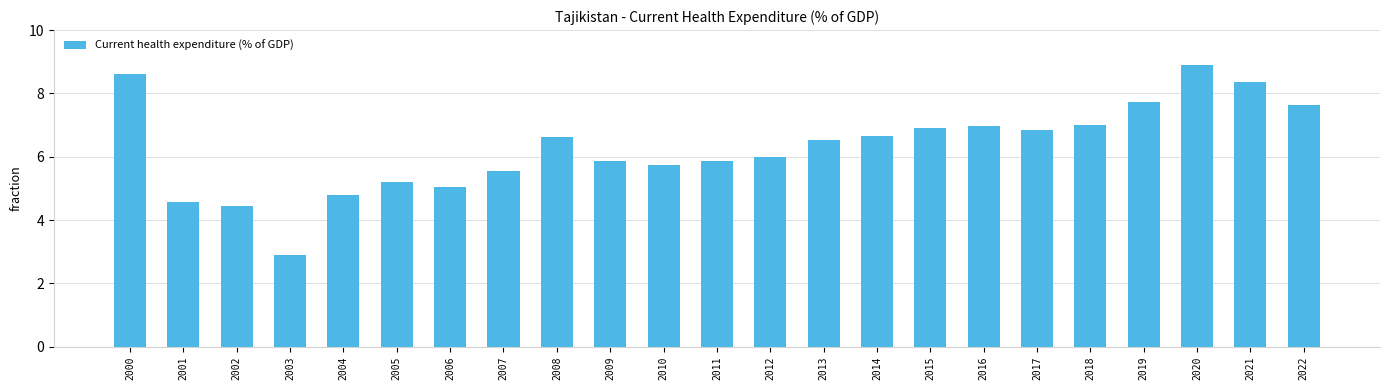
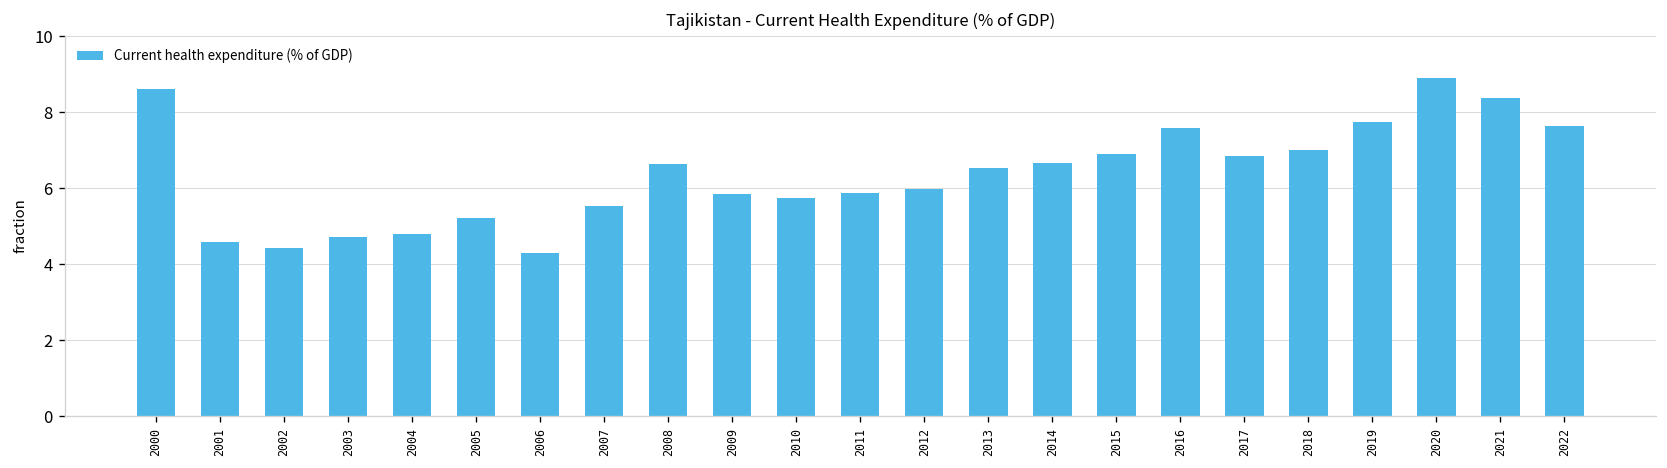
  {
    "2000": 8.6,
    "2001": 4.6,
    "2002": 4.4,
-   "2003": 2.9,
+   "2003": 4.7,
    "2004": 4.8,
    "2005": 5.2,
-   "2006": 5.0,
+   "2006": 4.3,
    "2007": 5.5,
    "2008": 6.6,
    "2009": 5.9,
    "2010": 5.7,
    "2011": 5.9,
    "2012": 6.0,
    "2013": 6.5,
    "2014": 6.7,
    "2015": 6.9,
-   "2016": 7.0,
+   "2016": 7.6,
    "2017": 6.9,
    "2018": 7.0,
    "2019": 7.7,
    "2020": 8.9,
    "2021": 8.4,
    "2022": 7.6
  }
